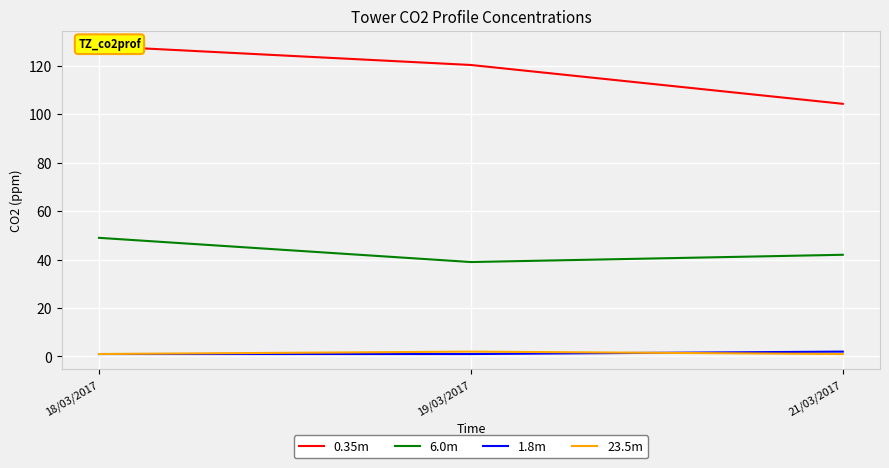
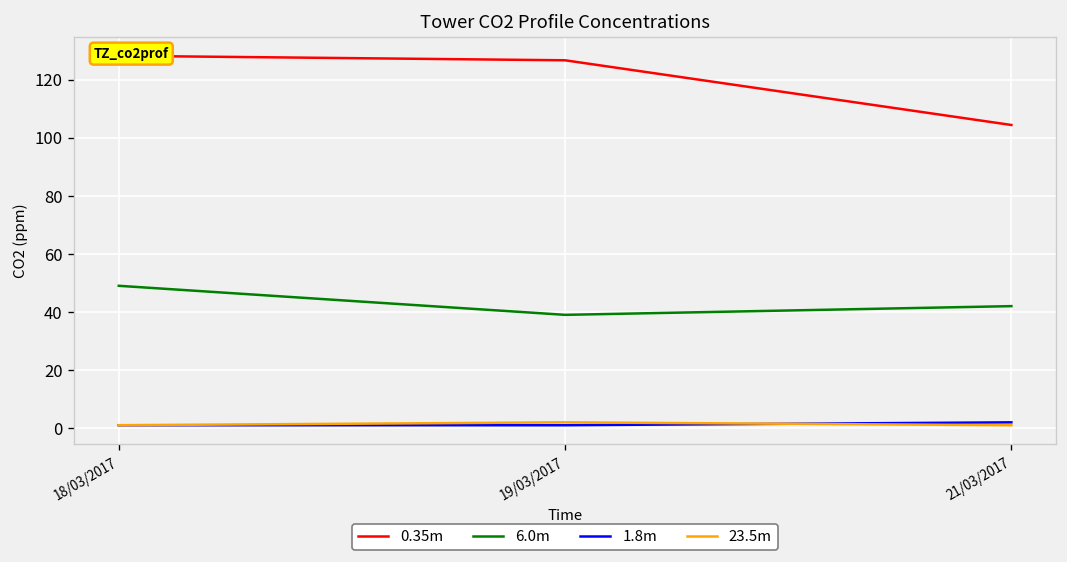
  {
    "0.35m": {
-     "19/03/2017": 120,
+     "19/03/2017": 127,
      "21/03/2017": 104
    },
    "6.0m": {
      "18/03/2017": 49,
      "19/03/2017": 39,
      "21/03/2017": 42
    }
  }
